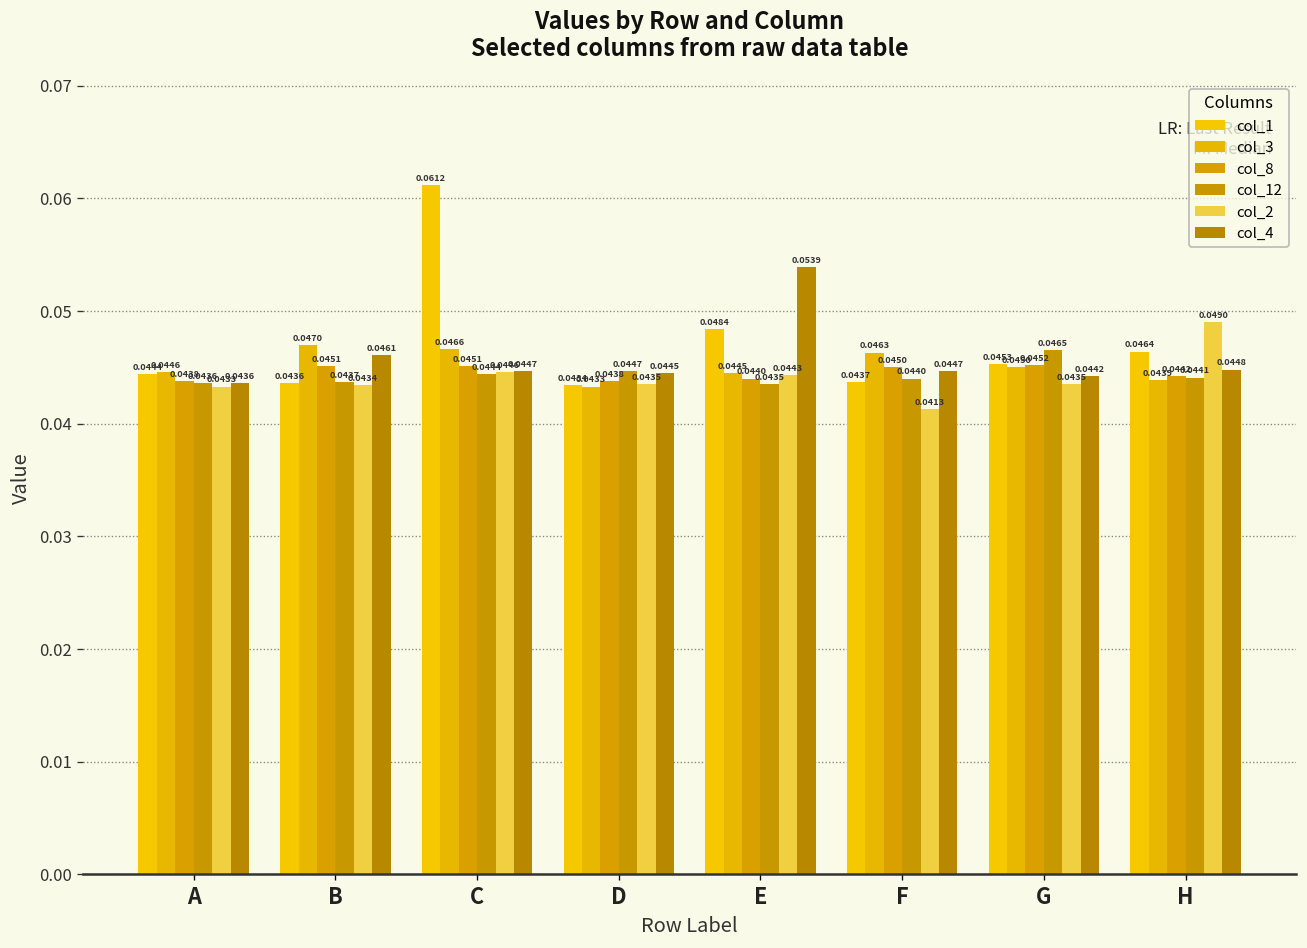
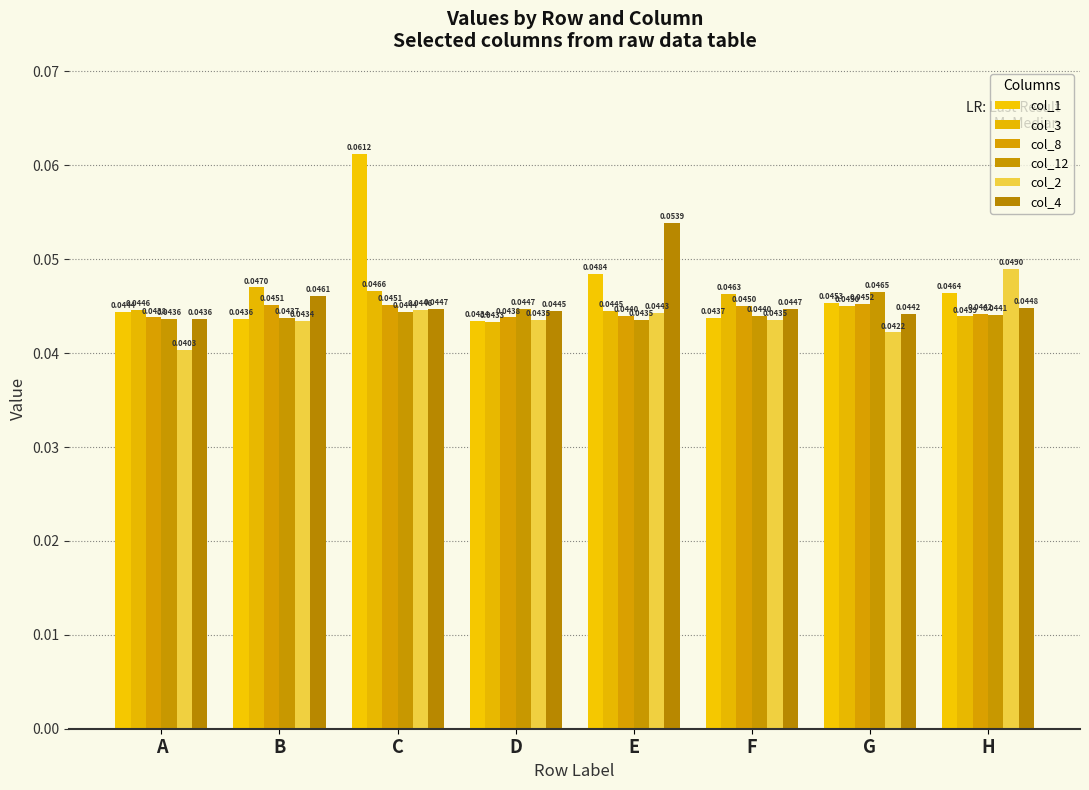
  {
    "col_2": {
-     "A": 0.0433,
+     "A": 0.0403,
      "D": 0.0435,
      "E": 0.0443,
-     "F": 0.0413,
-     "G": 0.0435,
+     "F": 0.0435,
+     "G": 0.0422,
      "H": 0.0490
    }
  }
